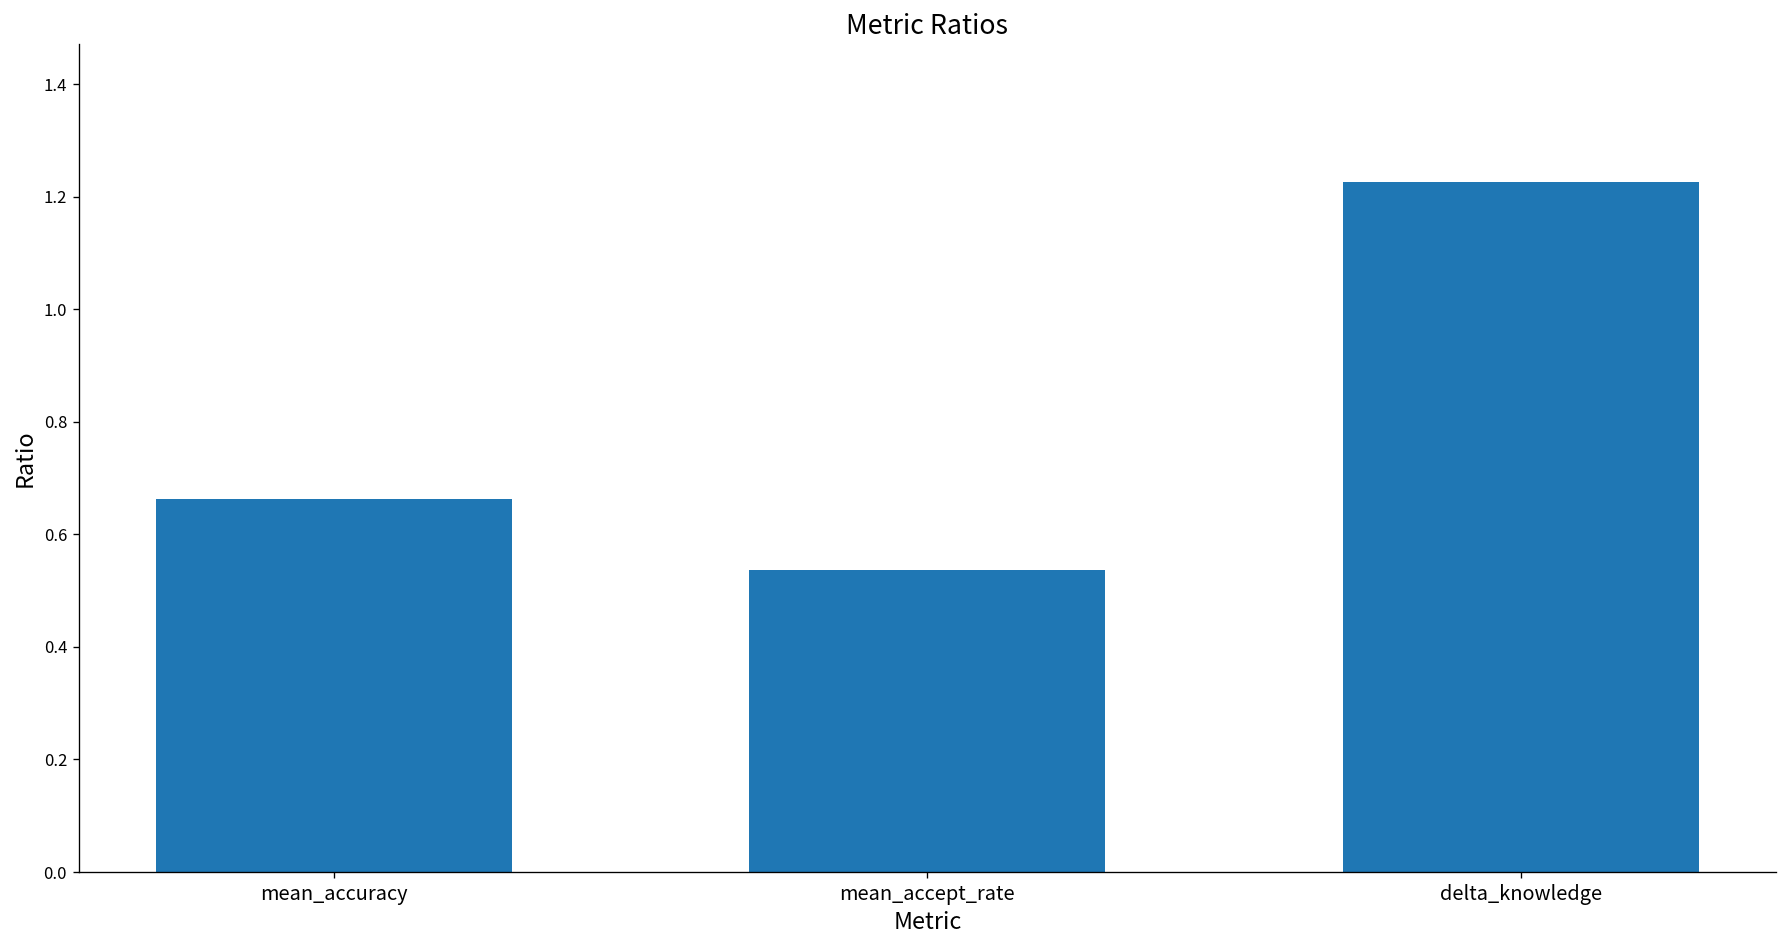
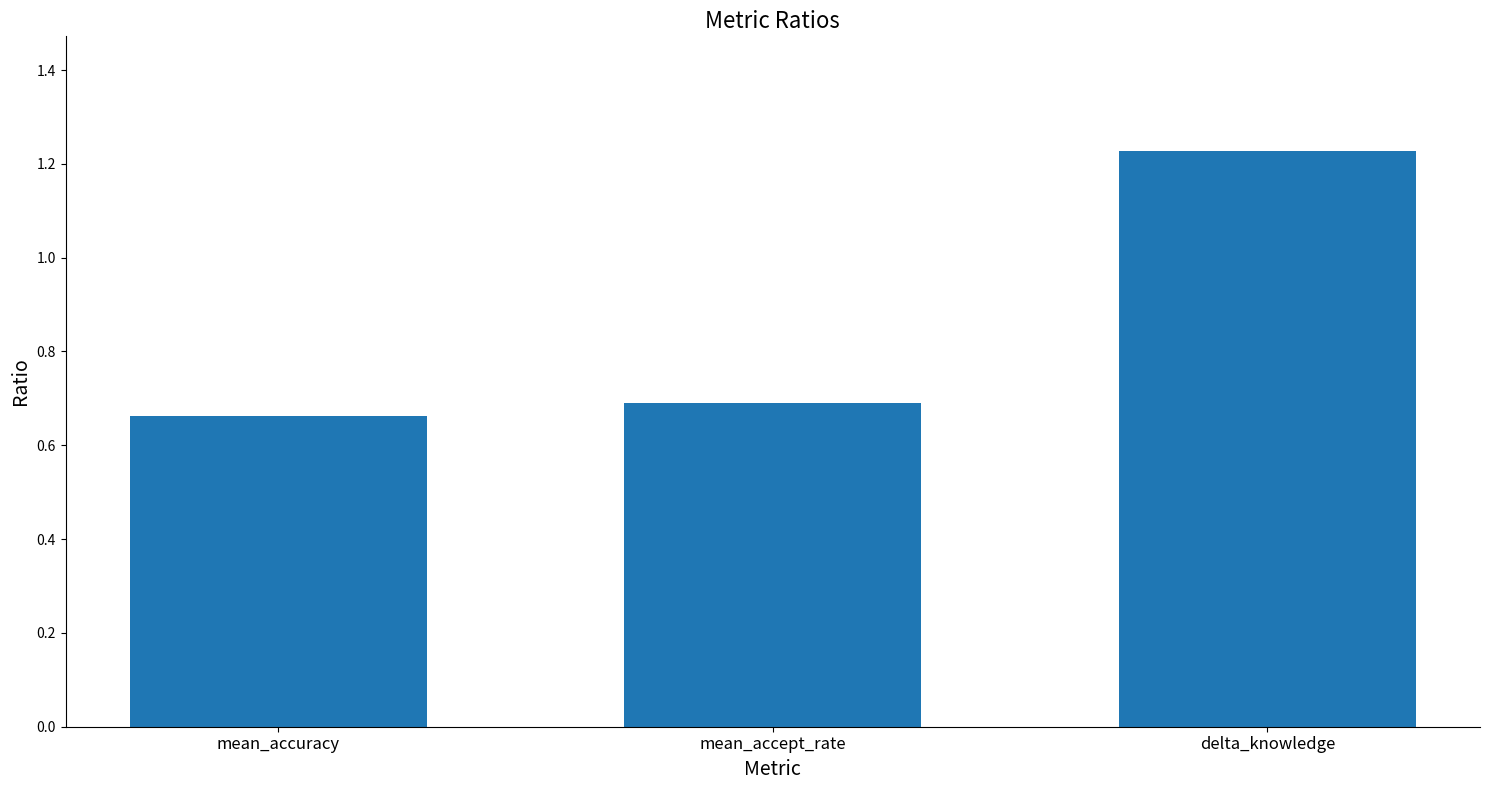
  {
    "mean_accuracy": 0.66,
-   "mean_accept_rate": 0.54,
+   "mean_accept_rate": 0.69,
    "delta_knowledge": 1.23
  }
